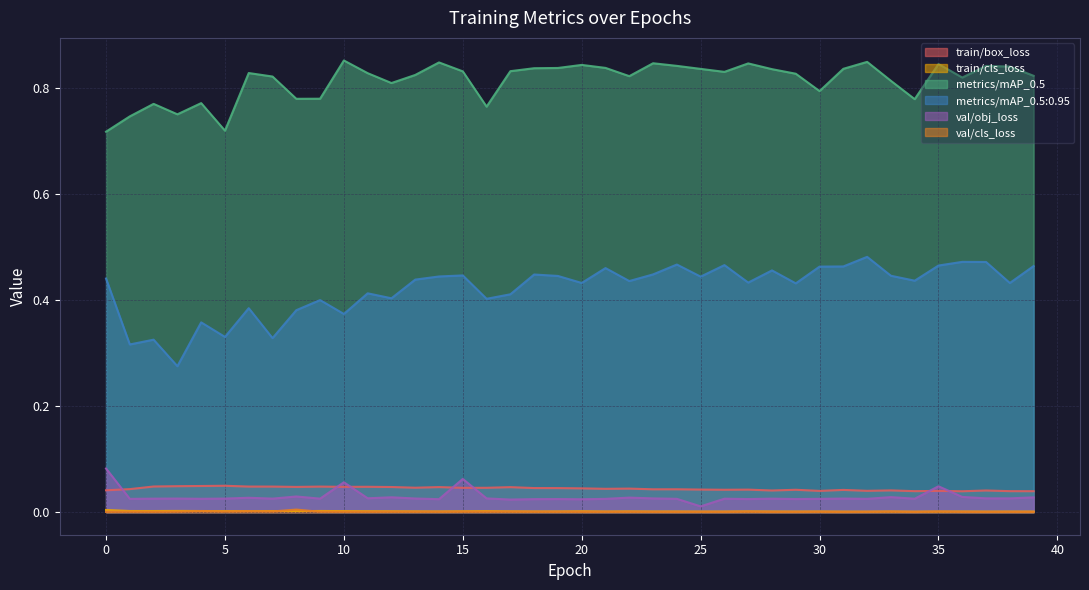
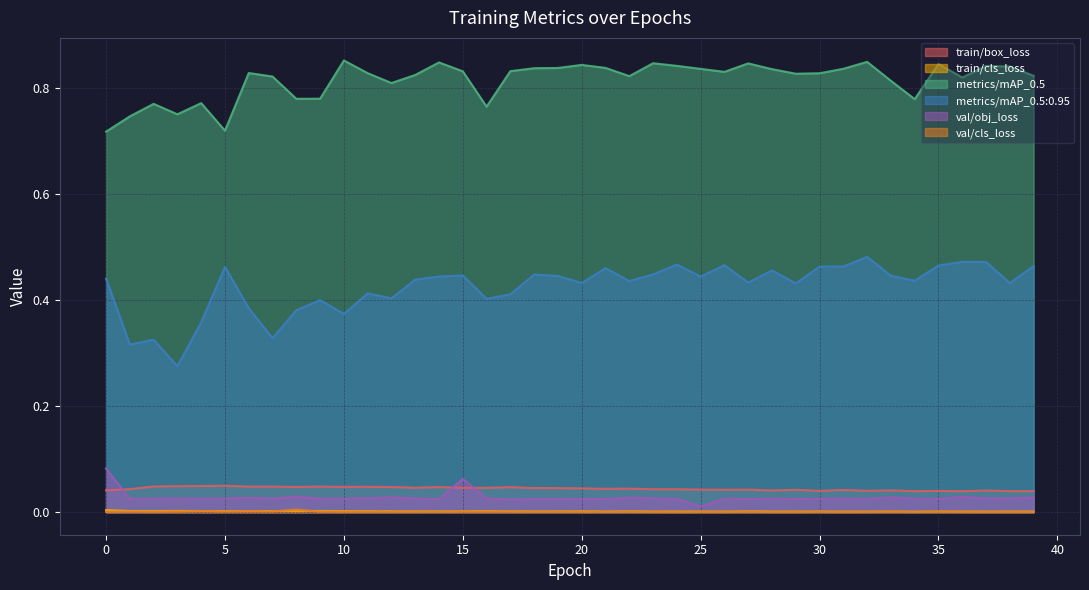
  {
    "metrics/mAP_0.5": {
      "0": 0.72,
      "5": 0.72,
      "10": 0.85,
      "15": 0.83,
      "20": 0.84,
      "25": 0.84,
-     "30": 0.79
+     "30": 0.83
    },
    "metrics/mAP_0.5:0.95": {
      "0": 0.44,
-     "5": 0.33,
+     "5": 0.46,
      "10": 0.37,
      "15": 0.45,
      "20": 0.43,
      "25": 0.44,
      "30": 0.46,
      "35": 0.47
    },
    "val/obj_loss": {
      "0": 0.08,
      "5": 0.03,
-     "10": 0.06,
+     "10": 0.03,
      "15": 0.06,
      "20": 0.02,
      "25": 0.01,
      "30": 0.03,
-     "35": 0.05
+     "35": 0.03
    }
  }
